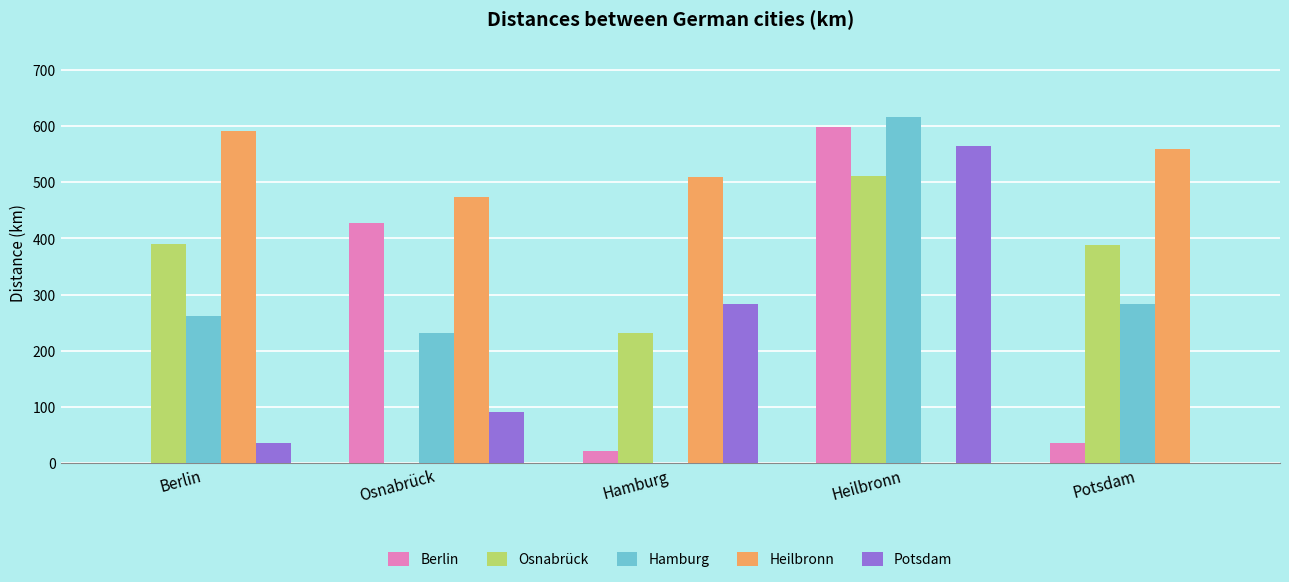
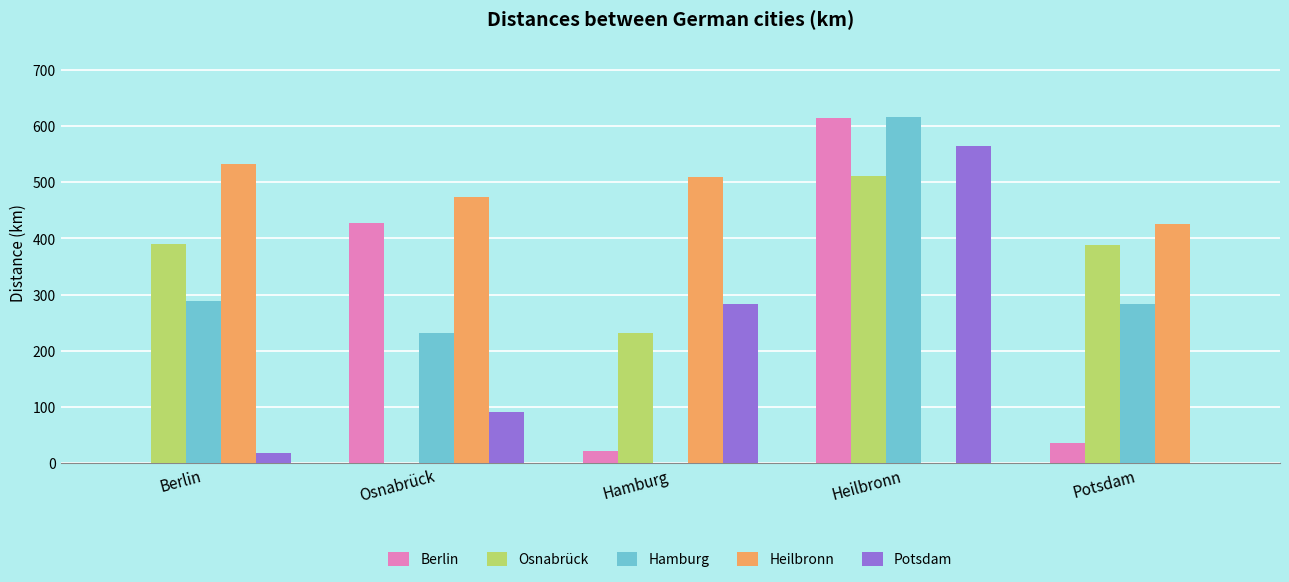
  {
    "Berlin": {
      "Berlin": 0,
      "Osnabrück": 430,
      "Hamburg": 20,
-     "Heilbronn": 600,
+     "Heilbronn": 610,
      "Potsdam": 40
    },
    "Osnabrück": {
      "Berlin": 390,
      "Osnabrück": 0,
      "Hamburg": 230,
      "Heilbronn": 510,
      "Potsdam": 390
    },
    "Hamburg": {
-     "Berlin": 260,
+     "Berlin": 290,
      "Osnabrück": 230,
      "Hamburg": 0,
      "Heilbronn": 620,
      "Potsdam": 280
    },
    "Heilbronn": {
-     "Berlin": 590,
+     "Berlin": 530,
      "Osnabrück": 470,
      "Hamburg": 510,
      "Heilbronn": 0,
-     "Potsdam": 560
+     "Potsdam": 430
    },
    "Potsdam": {
-     "Berlin": 40,
+     "Berlin": 20,
      "Osnabrück": 90,
      "Hamburg": 280,
      "Heilbronn": 560,
      "Potsdam": 0
    }
  }
